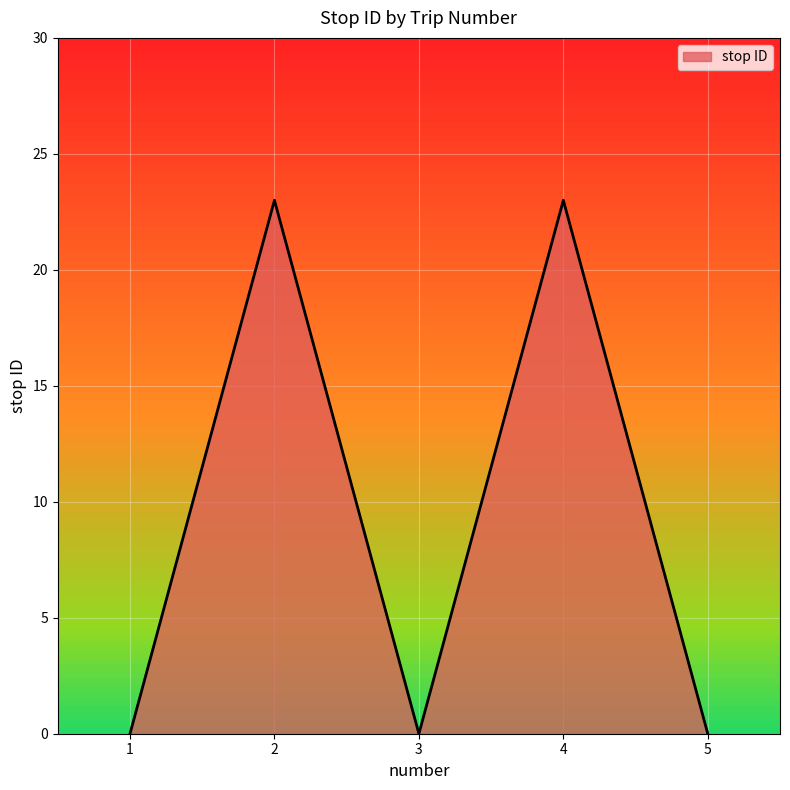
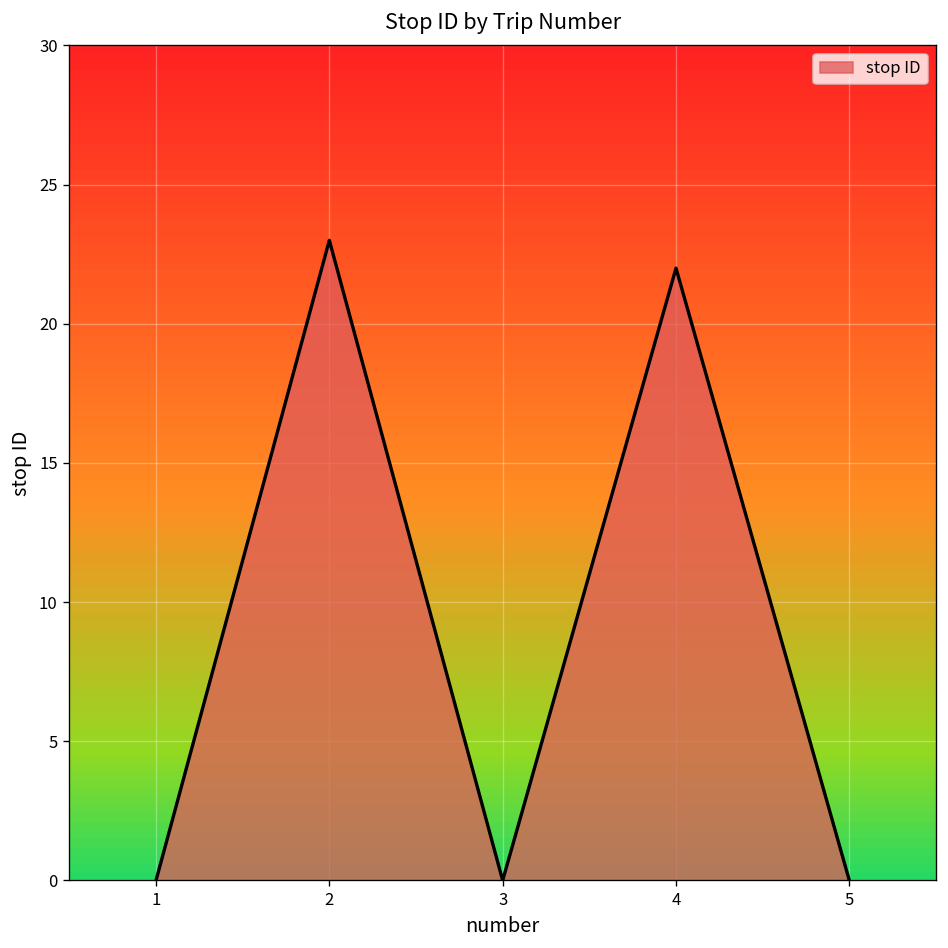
  {
    "1": 0,
    "2": 23,
    "3": 0,
-   "4": 23,
+   "4": 22,
    "5": 0
  }
